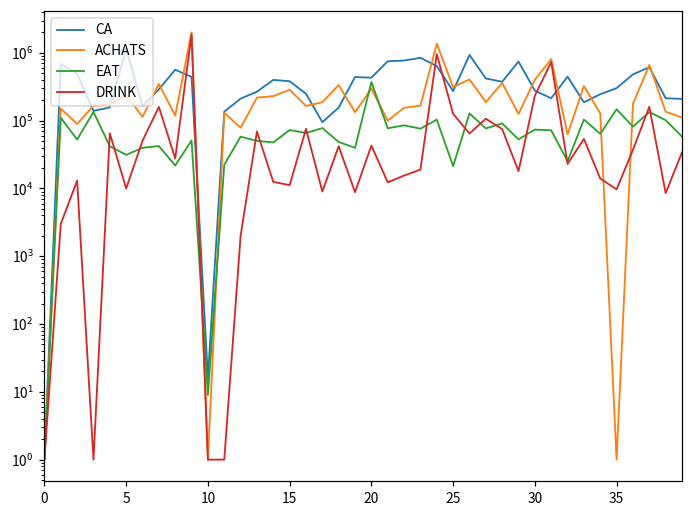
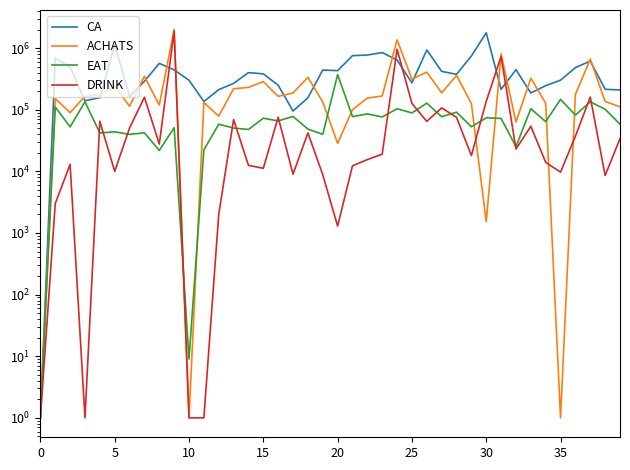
  {
    "CA": {
-     "10": 16,
+     "10": 300000,
      "15": 400000,
      "20": 400000,
      "25": 300000,
-     "30": 300000,
+     "30": 1800000,
      "35": 300000
    },
    "ACHATS": {
      "15": 300000,
-     "20": 300000,
+     "20": 30000,
      "25": 300000,
-     "30": 400000,
+     "30": 1500,
      "35": 1
    },
    "EAT": {
-     "5": 30000,
+     "5": 40000,
      "10": 9,
      "15": 70000,
      "20": 400000,
-     "25": 21000,
+     "25": 90000,
      "30": 70000,
      "35": 150000
    },
    "DRINK": {
      "5": 10000,
      "15": 11000,
-     "20": 40000,
+     "20": 1300,
      "25": 130000,
-     "30": 230000,
+     "30": 140000,
      "35": 10000
    }
  }
